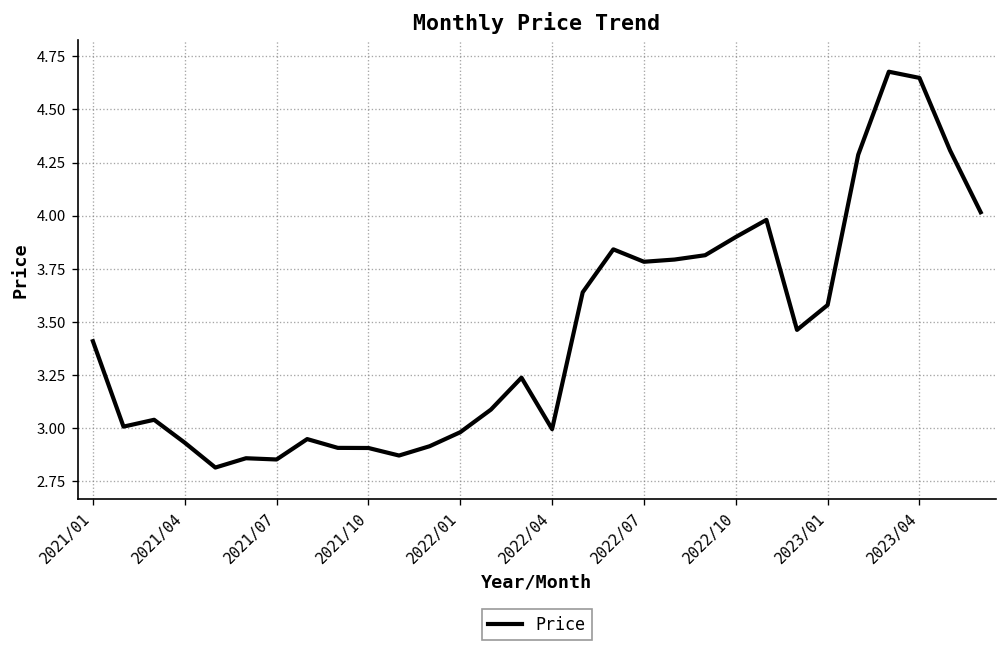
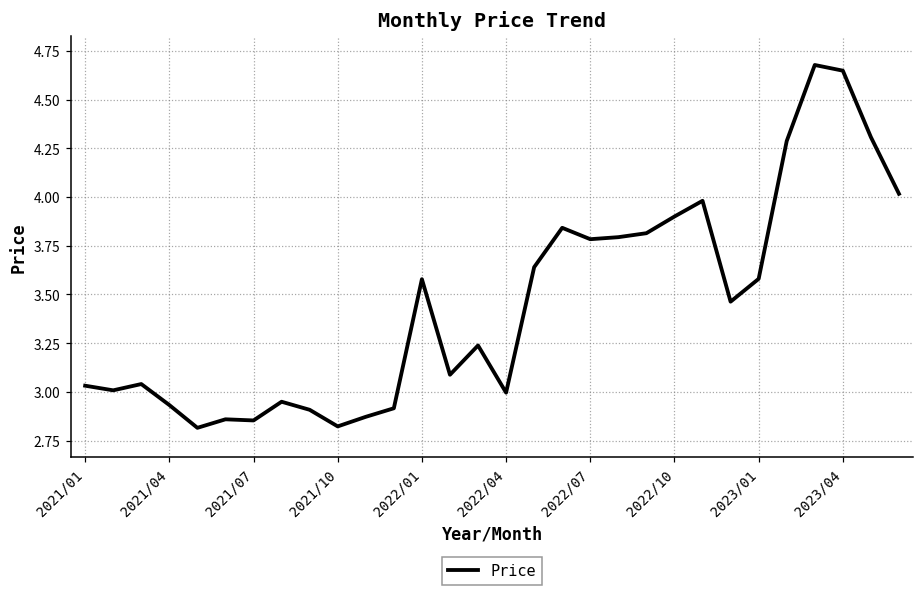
  {
-   "2021/01": 3.41,
+   "2021/01": 3.03,
    "2021/04": 2.93,
    "2021/07": 2.85,
-   "2021/10": 2.91,
-   "2022/01": 2.98,
+   "2021/10": 2.82,
+   "2022/01": 3.58,
    "2022/04": 3.00,
    "2022/07": 3.78,
    "2022/10": 3.90,
    "2023/01": 3.58,
    "2023/04": 4.65
  }
